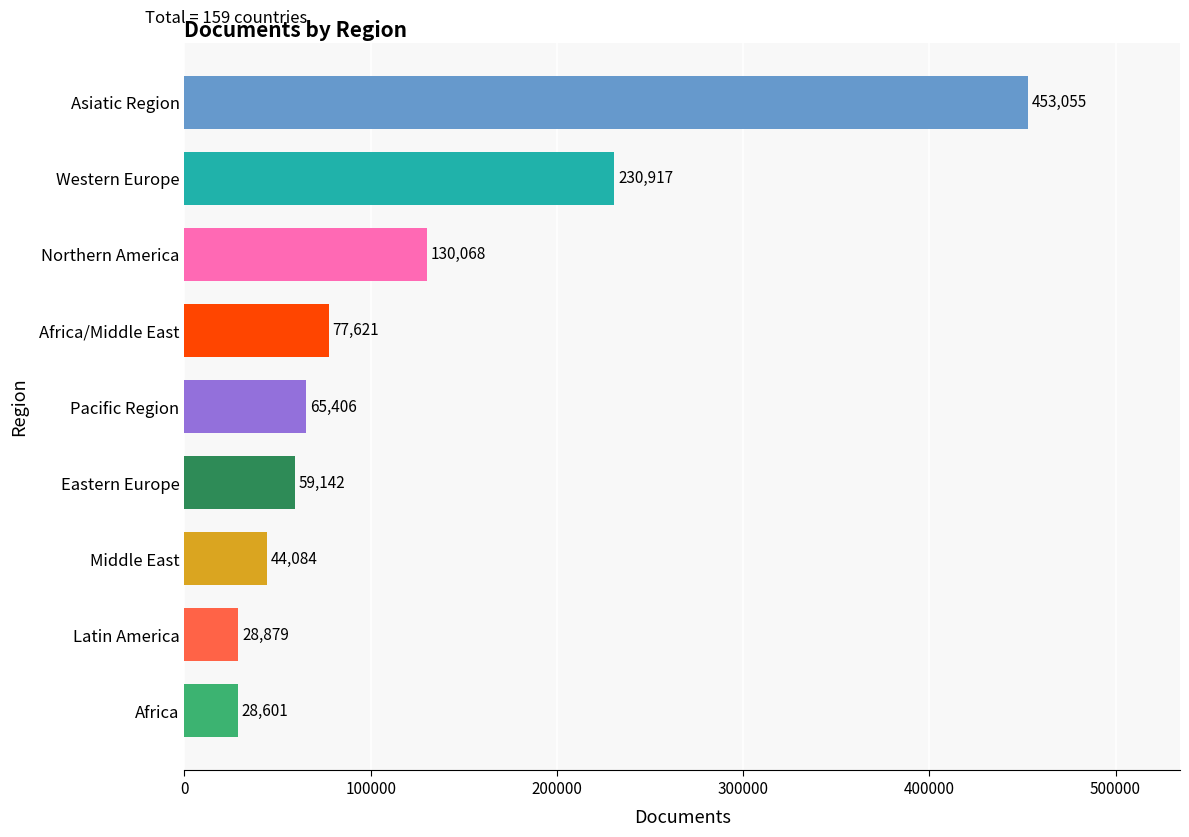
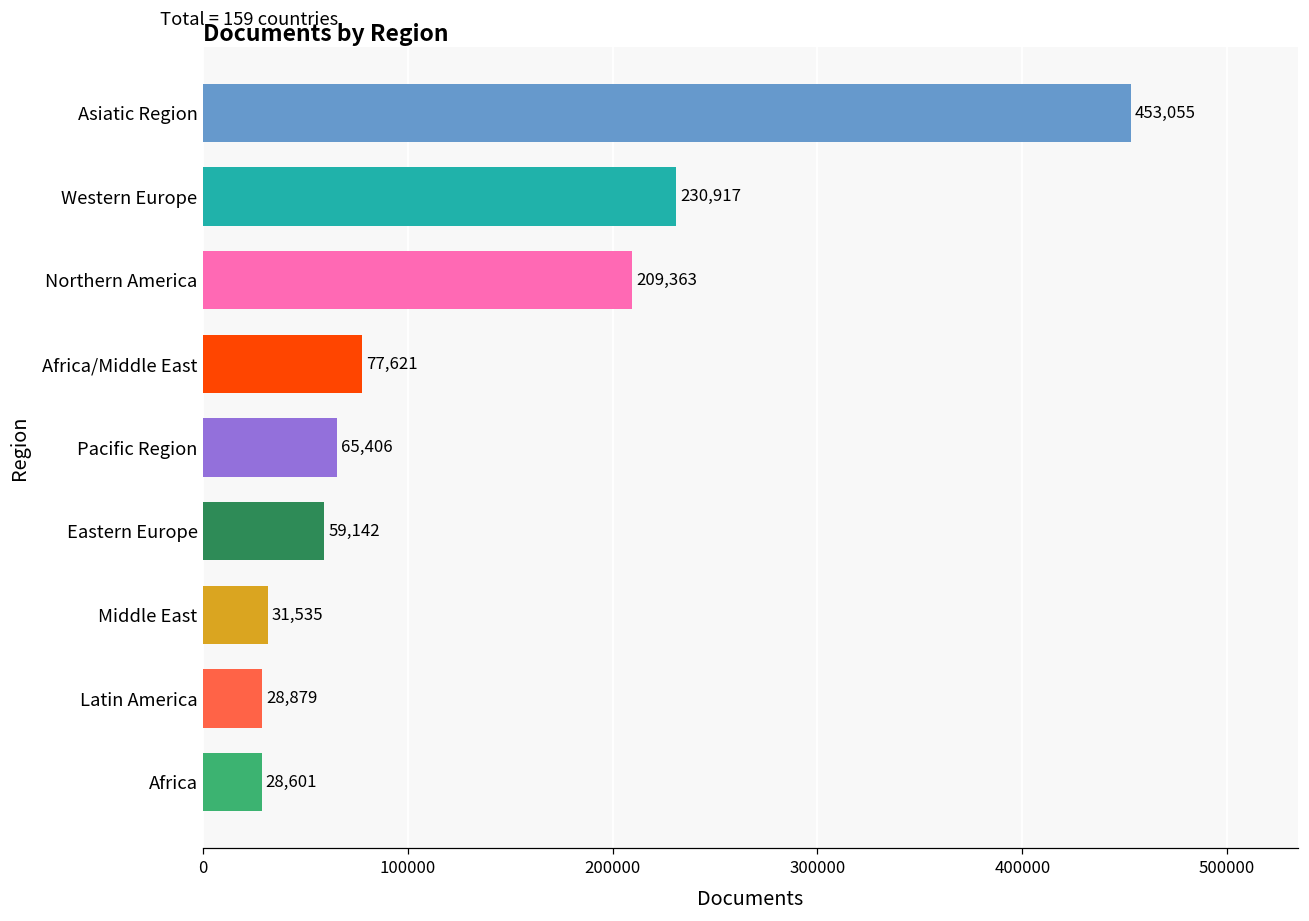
  {
    "Asiatic Region": "453,055",
    "Western Europe": "230,917",
-   "Northern America": "130,068",
+   "Northern America": "209,363",
    "Africa/Middle East": "77,621",
    "Pacific Region": "65,406",
    "Eastern Europe": "59,142",
-   "Middle East": "44,084",
+   "Middle East": "31,535",
    "Latin America": "28,879",
    "Africa": "28,601"
  }
